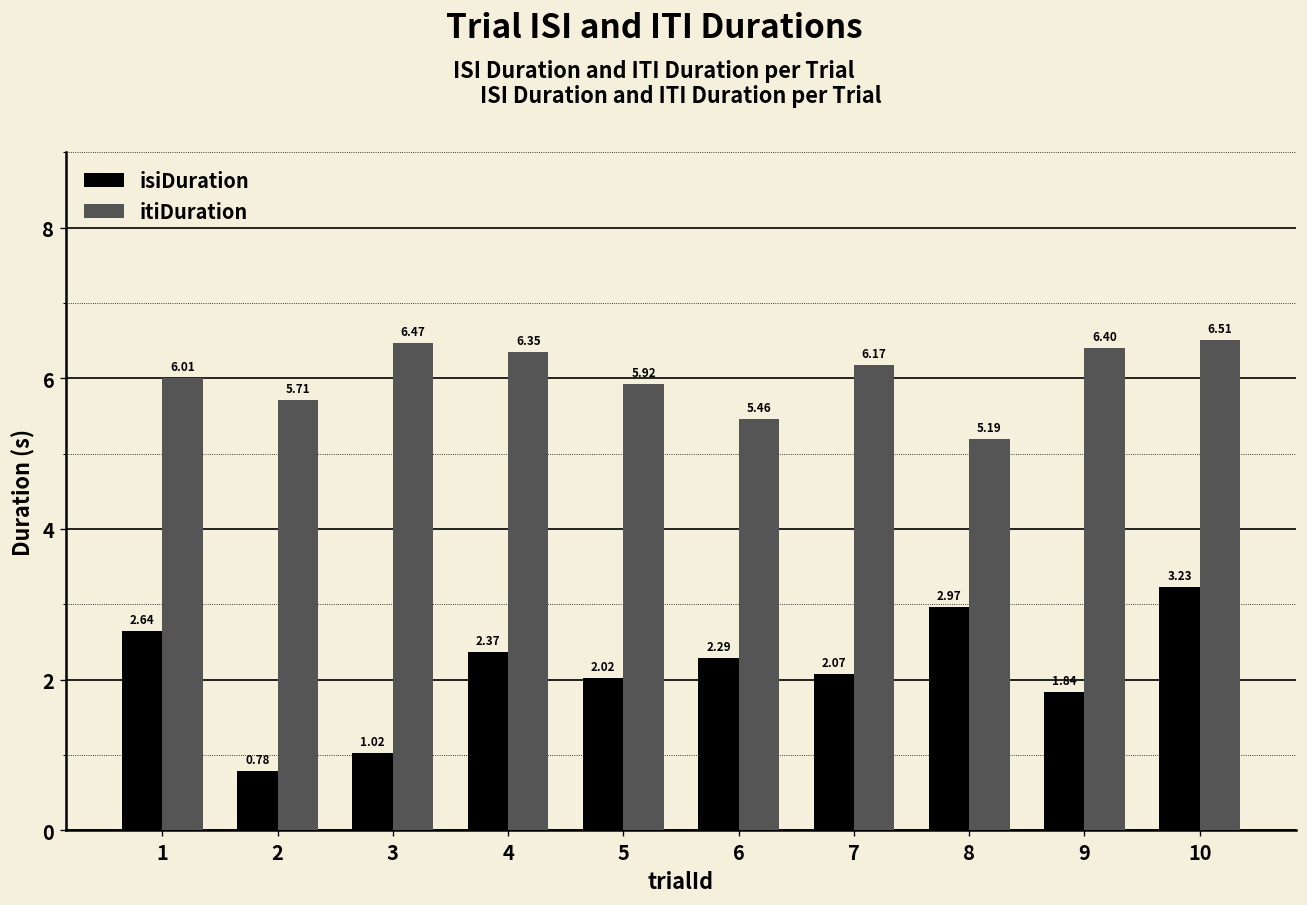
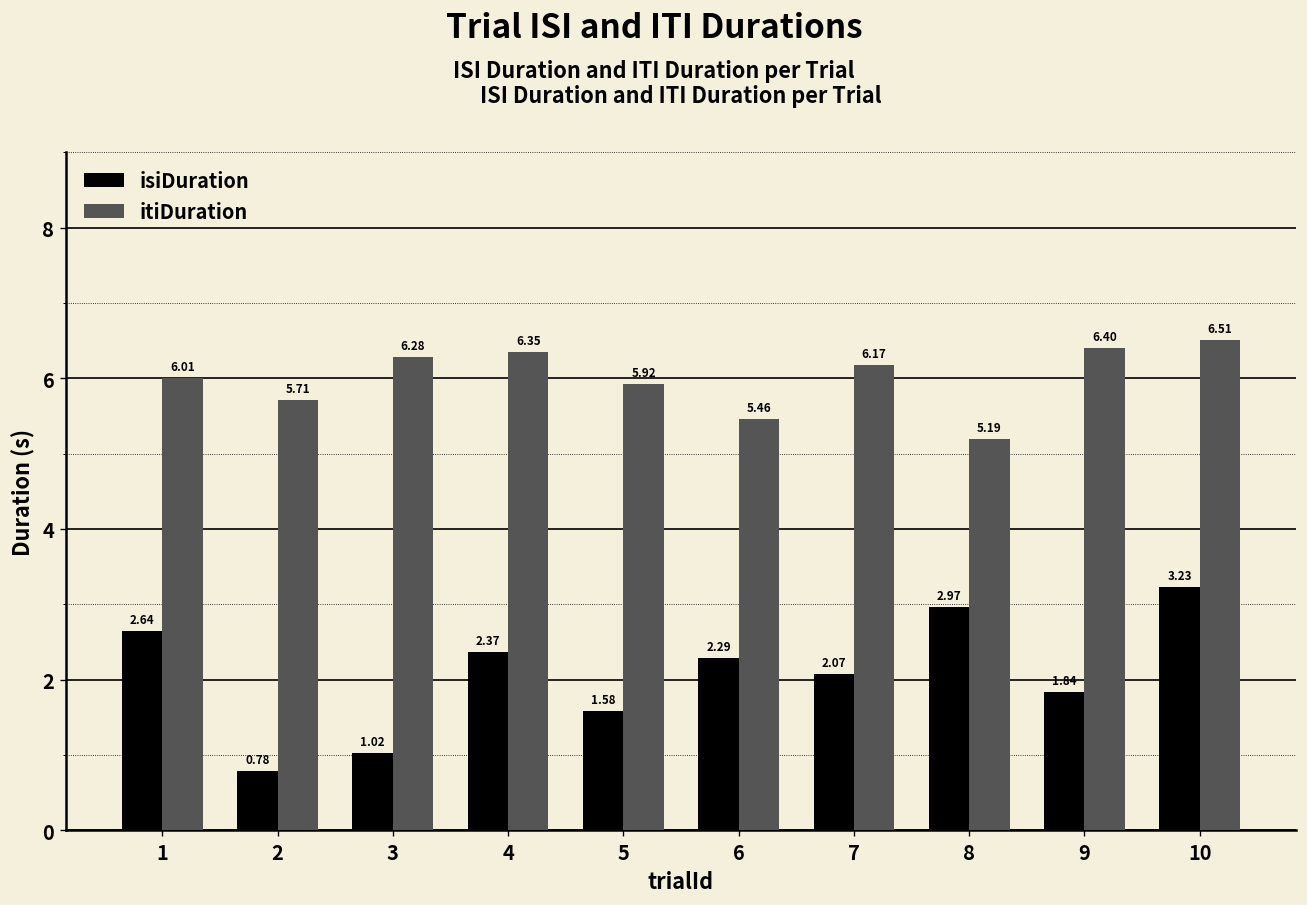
  {
    "isiDuration": {
      "1": 2.64,
      "2": 0.78,
      "3": 1.02,
      "4": 2.37,
-     "5": 2.02,
+     "5": 1.58,
      "6": 2.29,
      "7": 2.07,
      "8": 2.97,
      "9": 1.84,
      "10": 3.23
    },
    "itiDuration": {
      "1": 6.01,
      "2": 5.71,
-     "3": 6.47,
+     "3": 6.28,
      "4": 6.35,
      "5": 5.92,
      "6": 5.46,
      "7": 6.17,
      "8": 5.19,
      "9": 6.40,
      "10": 6.51
    }
  }
